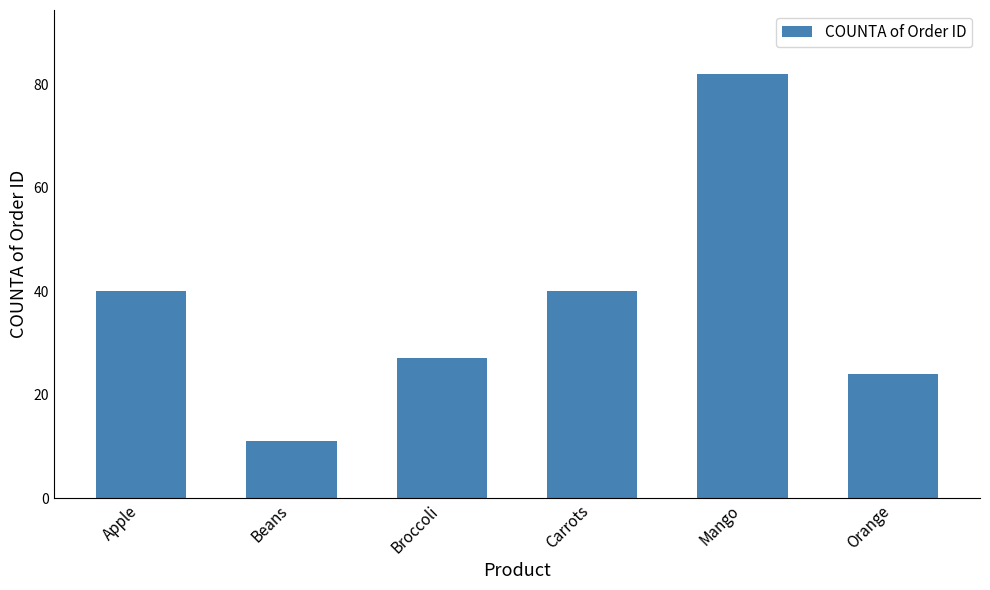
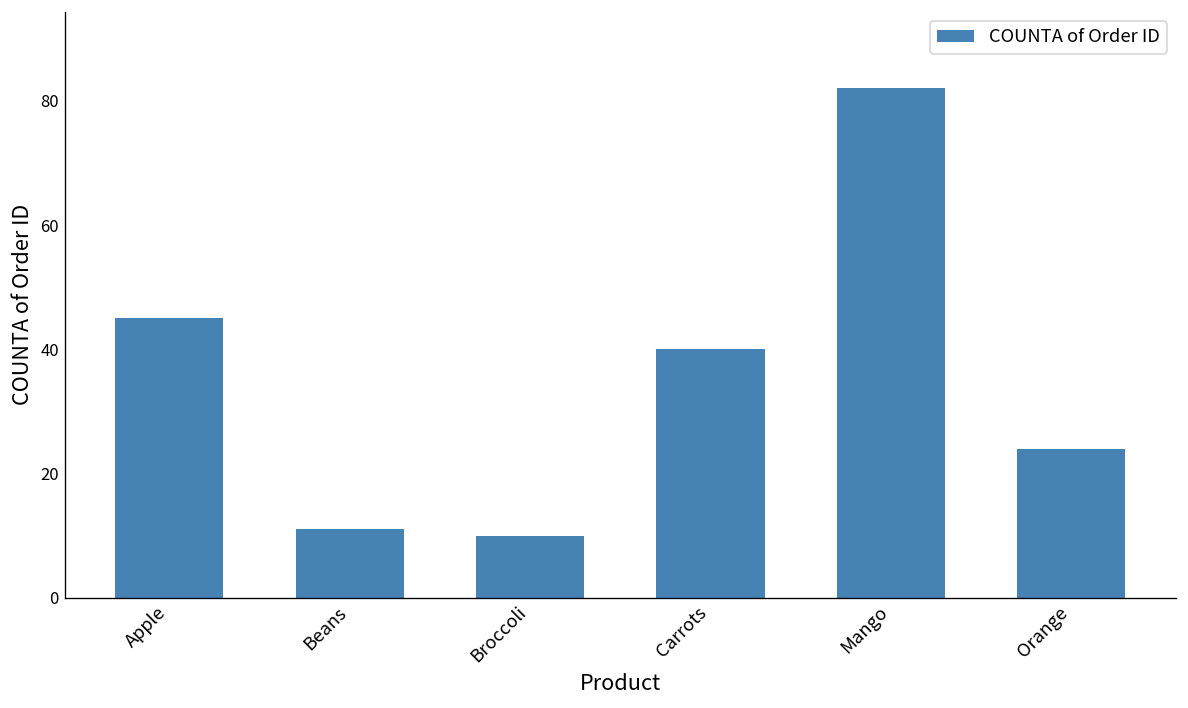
  {
-   "Apple": 40,
+   "Apple": 45,
    "Beans": 11,
-   "Broccoli": 27,
+   "Broccoli": 10,
    "Carrots": 40,
    "Mango": 82,
    "Orange": 24
  }
